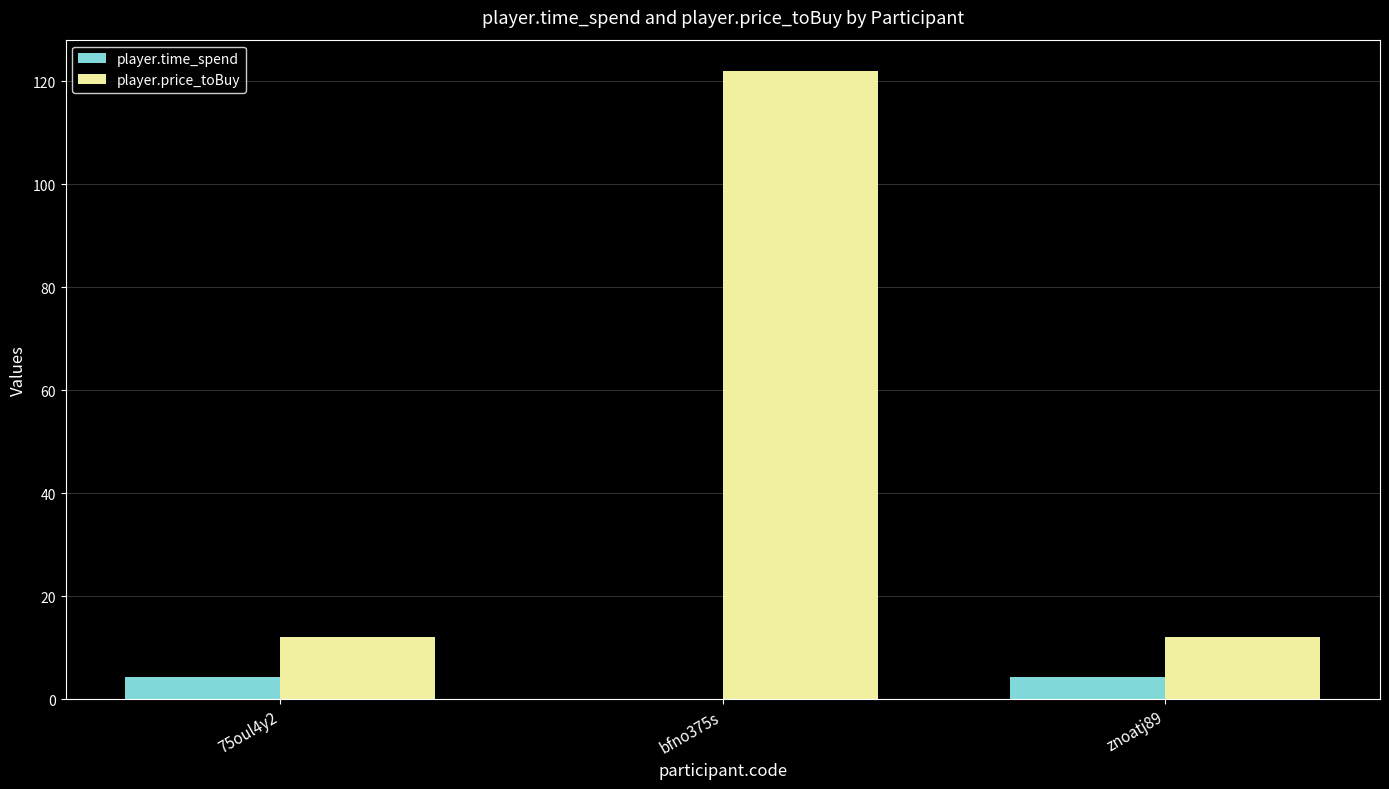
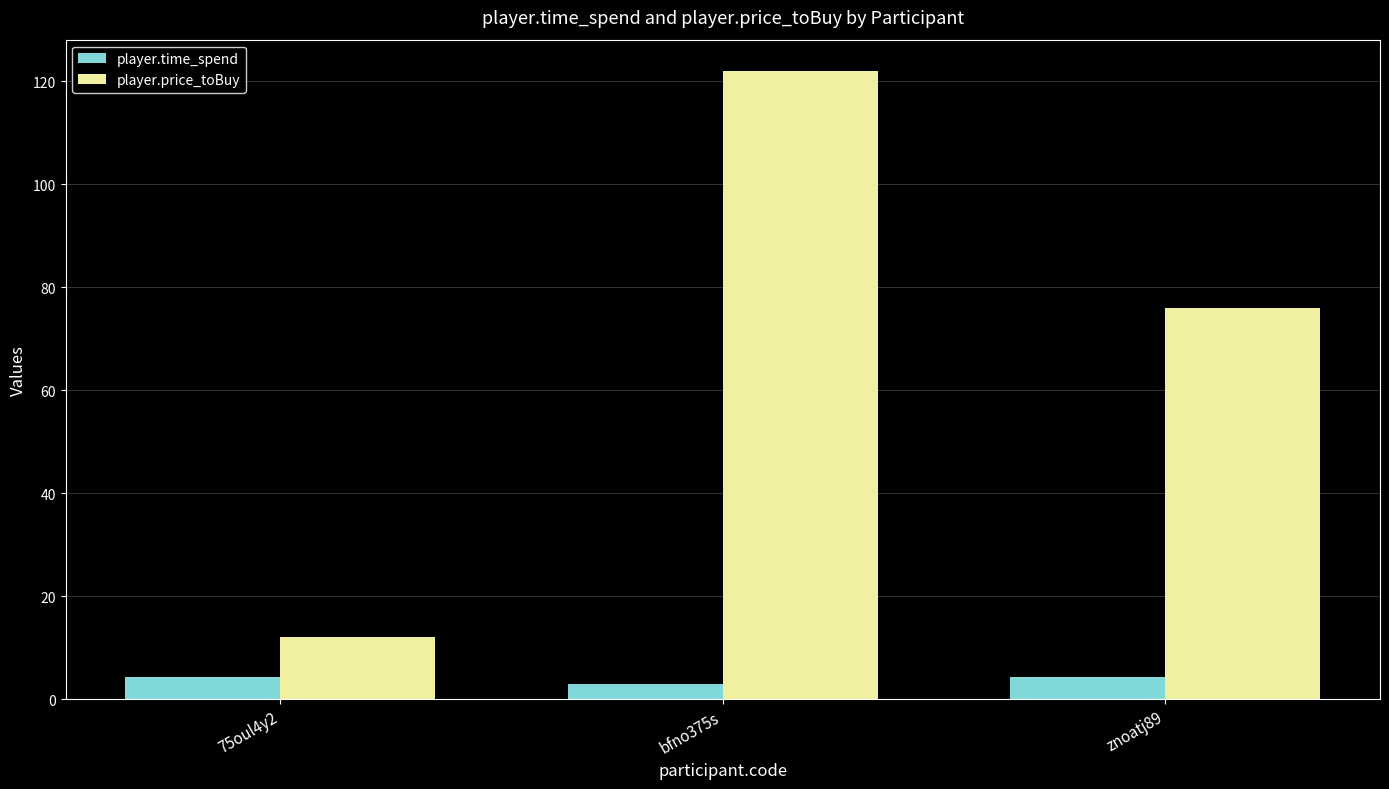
  {
    "player.time_spend": {
      "75oul4y2": 4,
-     "bfno375s": 0,
+     "bfno375s": 3,
      "znoatj89": 4
    },
    "player.price_toBuy": {
      "75oul4y2": 12,
      "bfno375s": 122,
-     "znoatj89": 12
+     "znoatj89": 76
    }
  }
